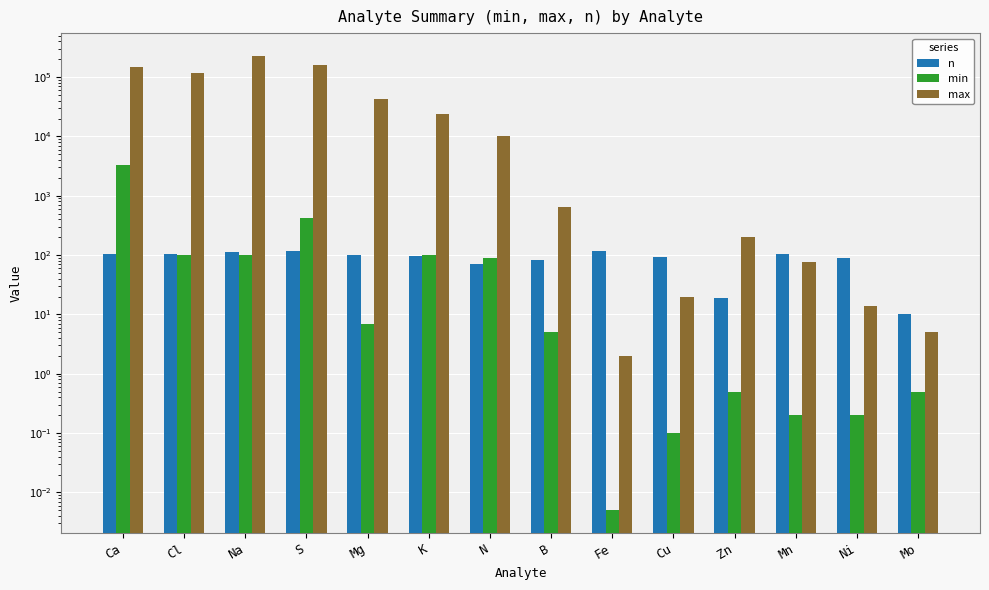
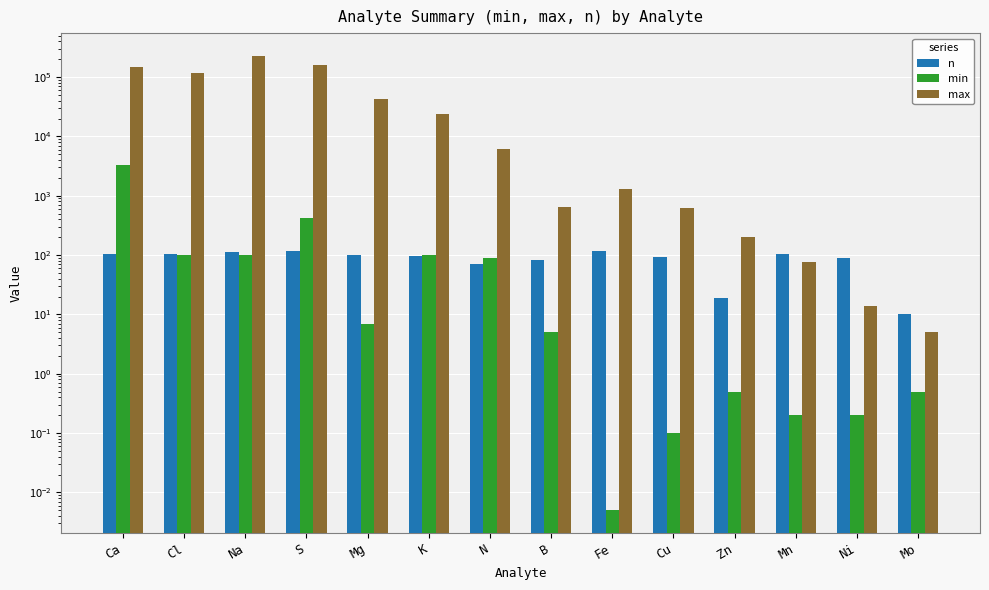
  {
    "n": {
      "Ca": 100,
      "Cl": 110,
      "Na": 110,
      "S": 120,
      "Mg": 100,
      "K": 100,
      "N": 70,
      "B": 80,
      "Fe": 120,
      "Cu": 90,
      "Zn": 19,
      "Mn": 110,
      "Ni": 90,
      "Mo": 10
    },
    "min": {
      "Ca": 3000,
      "Cl": 100,
      "Na": 100,
      "S": 400,
      "Mg": 7,
      "K": 100,
      "N": 90,
      "B": 5,
      "Fe": 0.005,
      "Cu": 0.10,
      "Zn": 0.5,
      "Mn": 0.20,
      "Ni": 0.20,
      "Mo": 0.5
    },
    "max": {
      "Ca": 150000,
      "Cl": 120000,
      "Na": 230000,
      "S": 160000,
      "Mg": 40000,
      "K": 24000,
-     "N": 10000,
+     "N": 6000,
      "B": 600,
-     "Fe": 2,
-     "Cu": 20,
+     "Fe": 1300,
+     "Cu": 600,
      "Zn": 200,
      "Mn": 80,
      "Ni": 14,
      "Mo": 5
    }
  }
